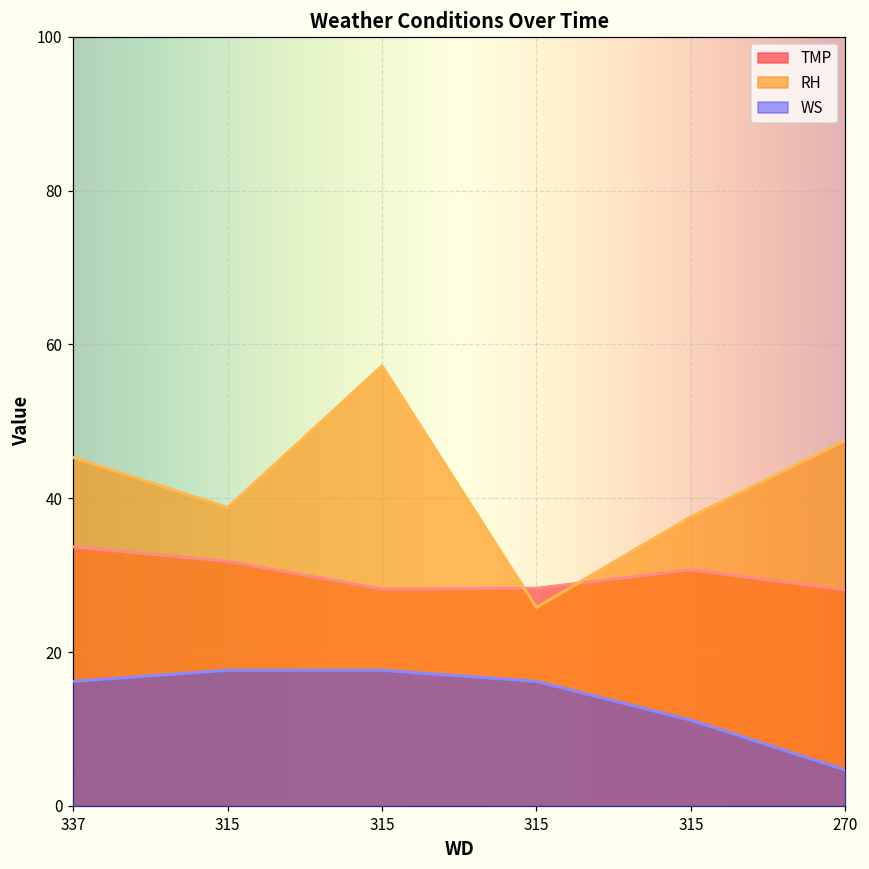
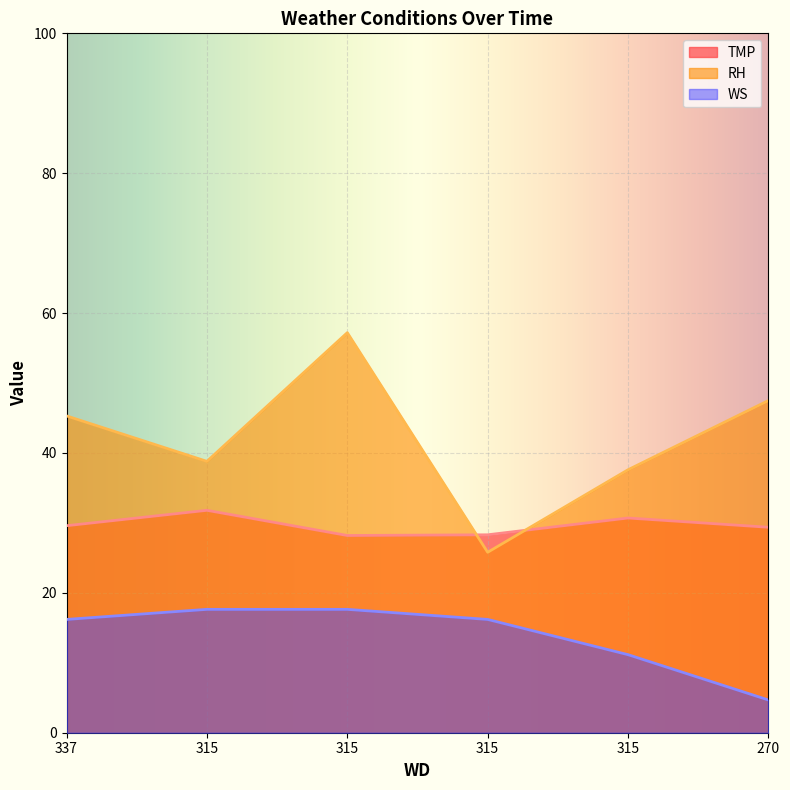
  {
    "TMP": {
-     "337": 34,
-     "270": 28
+     "337": 30,
+     "270": 29
    },
    "RH": {
      "337": 45,
      "270": 48
    },
    "WS": {
      "337": 16,
      "270": 5
    }
  }
